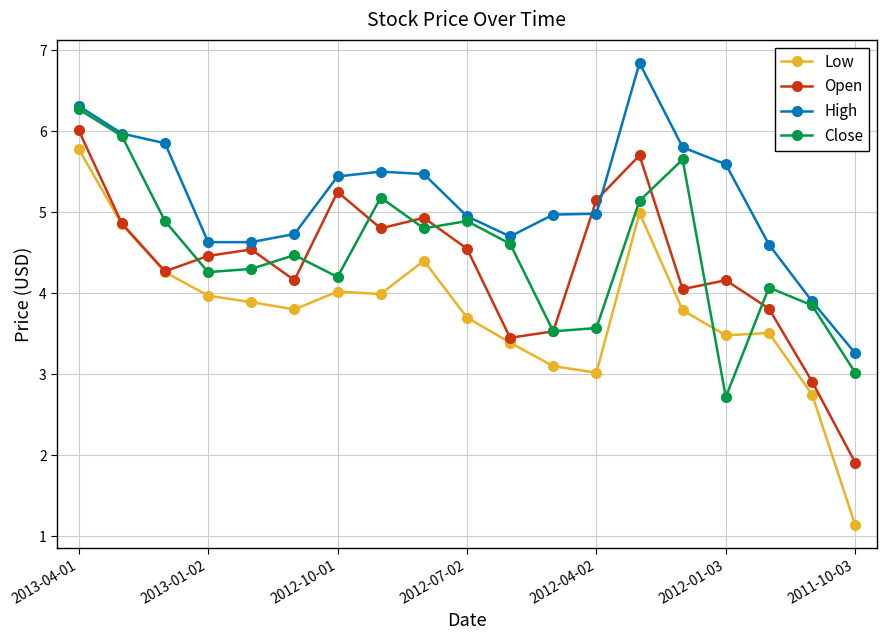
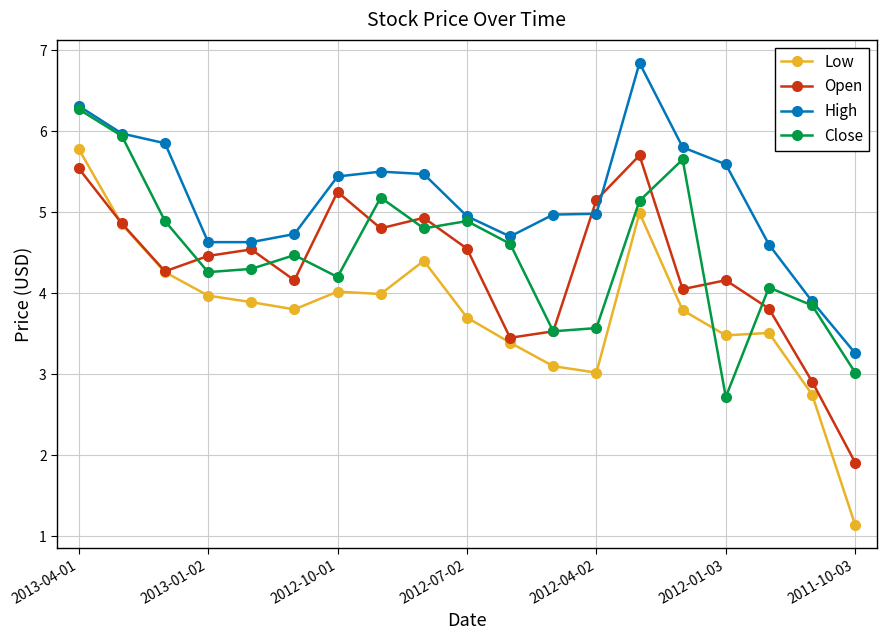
  {
    "Low": {
      "2013-04-01": 5.8,
      "2013-01-02": 4.0,
      "2012-10-01": 4.0,
      "2012-07-02": 3.7,
      "2012-04-02": 3.0,
      "2012-01-03": 3.5,
      "2011-10-03": 1.1
    },
    "Open": {
-     "2013-04-01": 6.0,
+     "2013-04-01": 5.5,
      "2013-01-02": 4.5,
      "2012-10-01": 5.3,
      "2012-07-02": 4.6,
      "2012-04-02": 5.2,
      "2012-01-03": 4.2,
      "2011-10-03": 1.9
    },
    "High": {
      "2013-04-01": 6.3,
      "2013-01-02": 4.6,
      "2012-10-01": 5.4,
      "2012-07-02": 5.0,
      "2012-04-02": 5.0,
      "2012-01-03": 5.6,
      "2011-10-03": 3.3
    },
    "Close": {
      "2013-04-01": 6.3,
      "2013-01-02": 4.3,
      "2012-10-01": 4.2,
      "2012-07-02": 4.9,
      "2012-04-02": 3.6,
      "2012-01-03": 2.7,
      "2011-10-03": 3.0
    }
  }
